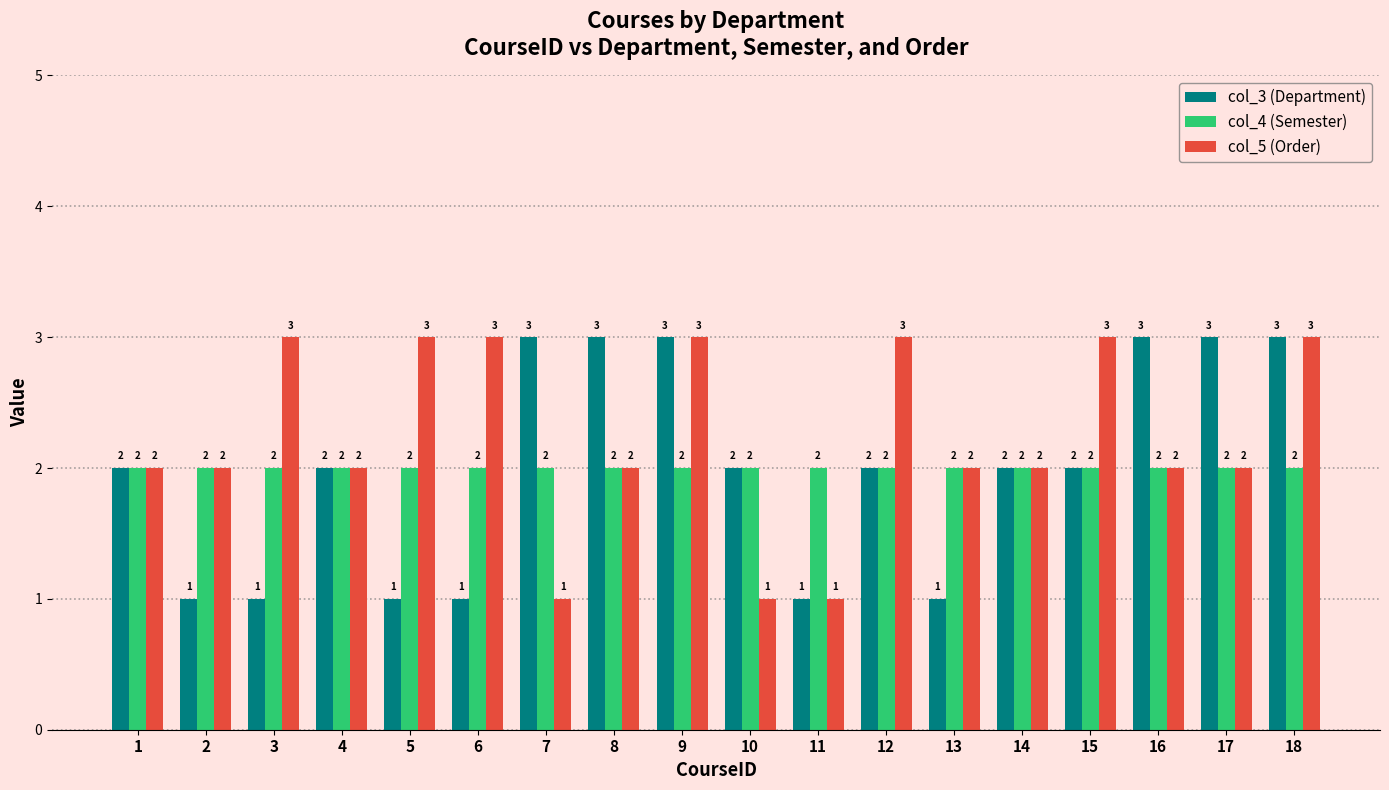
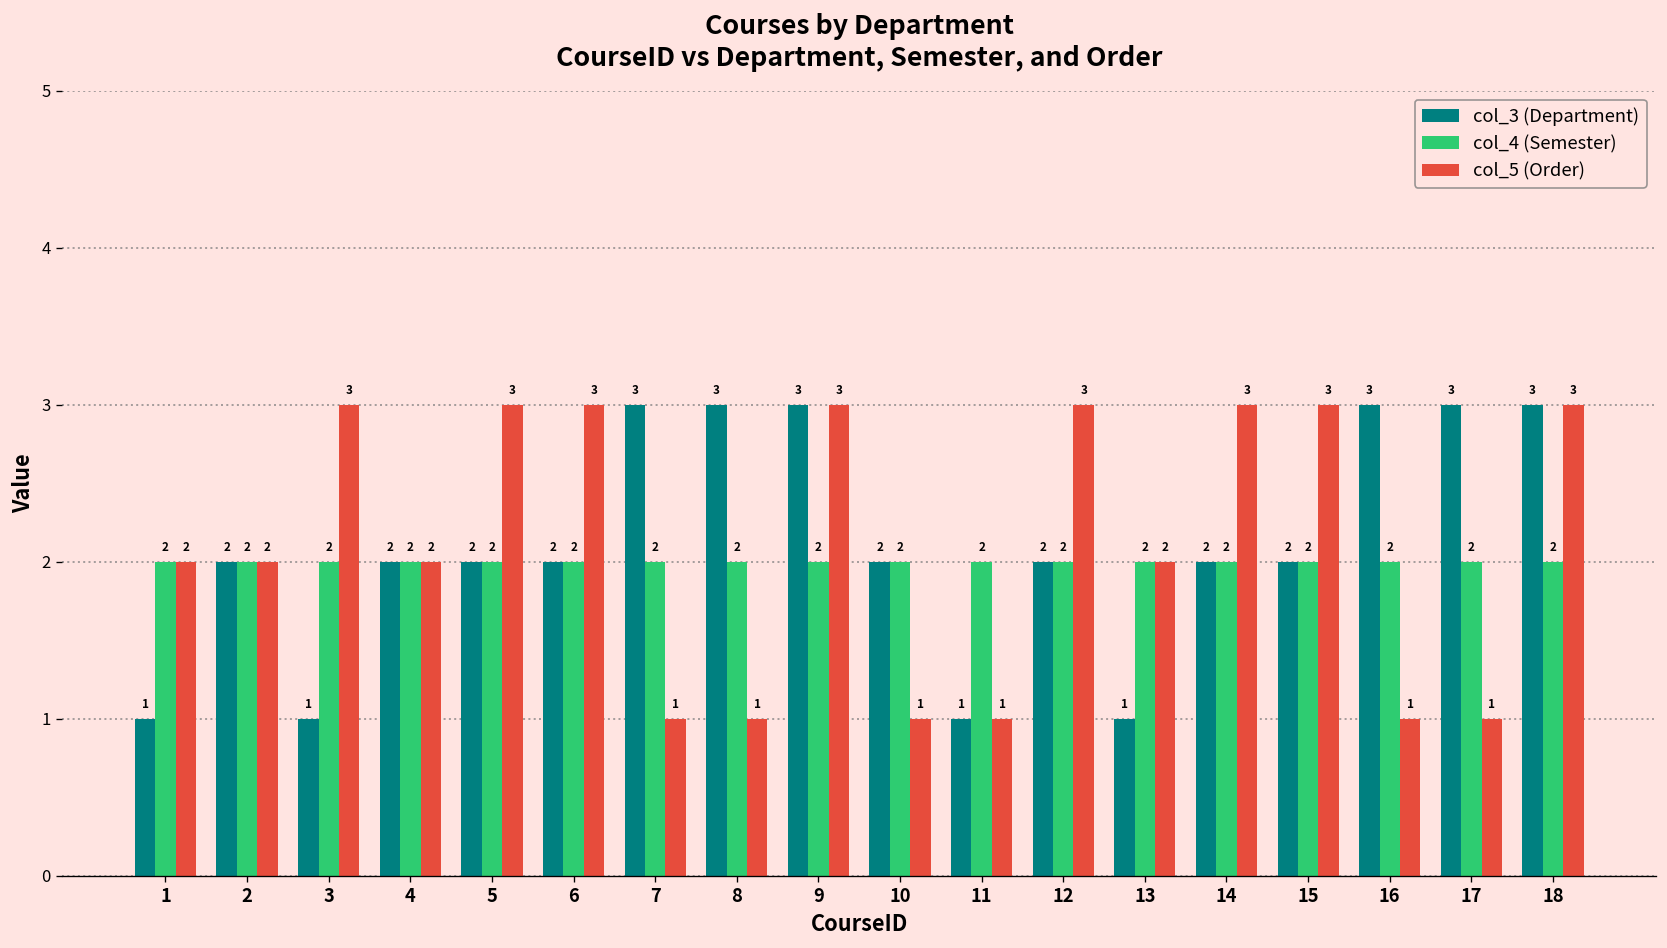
  {
    "col_3 (Department)": {
-     "1": 2,
-     "2": 1,
+     "1": 1,
+     "2": 2,
      "3": 1,
      "4": 2,
-     "5": 1,
-     "6": 1,
+     "5": 2,
+     "6": 2,
      "7": 3,
      "8": 3,
      "9": 3,
      "10": 2,
      "11": 1,
      "12": 2,
      "13": 1,
      "14": 2,
      "15": 2,
      "16": 3,
      "17": 3,
      "18": 3
    },
    "col_4 (Semester)": {
      "1": 2,
      "2": 2,
      "3": 2,
      "4": 2,
      "5": 2,
      "6": 2,
      "7": 2,
      "8": 2,
      "9": 2,
      "10": 2,
      "11": 2,
      "12": 2,
      "13": 2,
      "14": 2,
      "15": 2,
      "16": 2,
      "17": 2,
      "18": 2
    },
    "col_5 (Order)": {
      "1": 2,
      "2": 2,
      "3": 3,
      "4": 2,
      "5": 3,
      "6": 3,
      "7": 1,
-     "8": 2,
+     "8": 1,
      "9": 3,
      "10": 1,
      "11": 1,
      "12": 3,
      "13": 2,
-     "14": 2,
+     "14": 3,
      "15": 3,
-     "16": 2,
-     "17": 2,
+     "16": 1,
+     "17": 1,
      "18": 3
    }
  }
